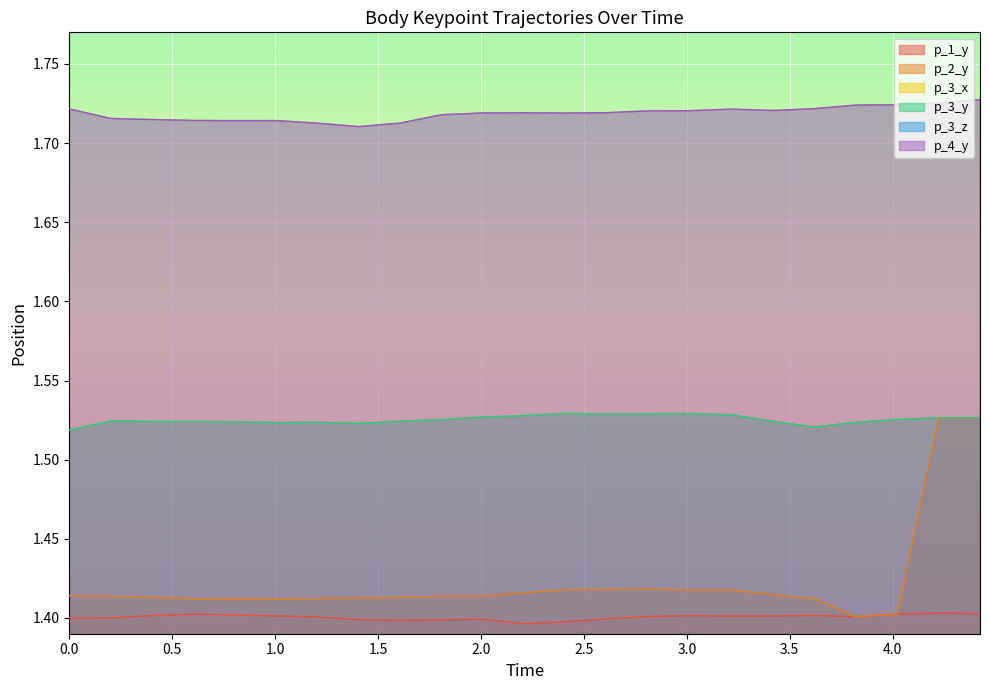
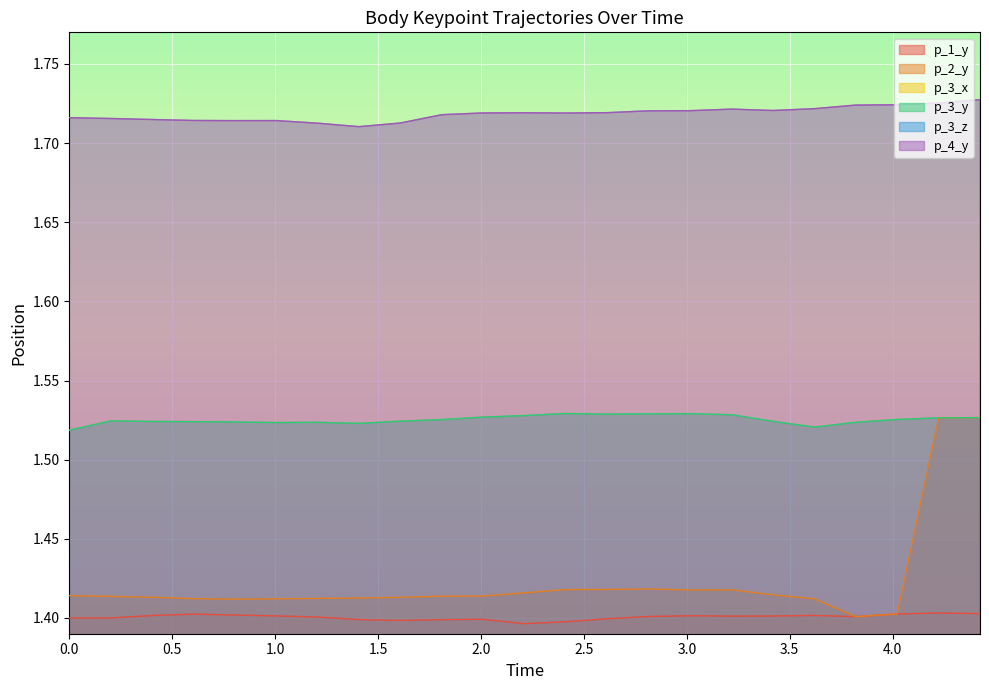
  {
    "p_3_y": {
      "0.0": 1.519
    },
    "p_4_y": {
-     "0.0": 1.722
+     "0.0": 1.716
    }
  }
